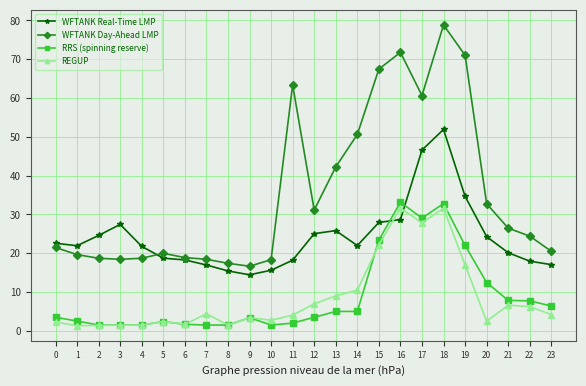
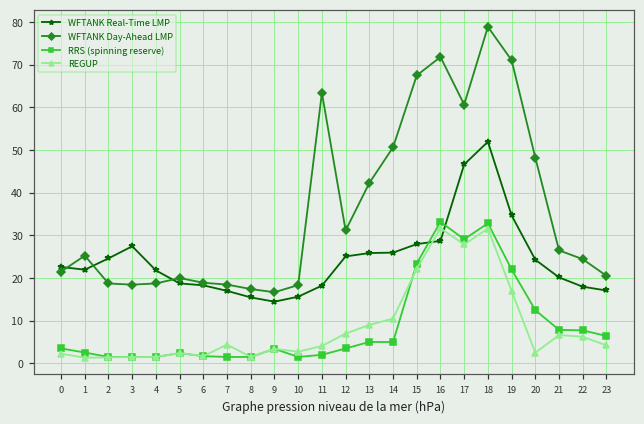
  {
    "WFTANK Real-Time LMP": {
      "0": 23,
      "1": 22,
      "2": 25,
      "3": 27,
      "4": 22,
      "5": 19,
      "7": 17,
      "8": 15,
      "9": 14,
      "10": 16,
      "11": 18,
      "12": 25,
      "13": 26,
-     "14": 22,
+     "14": 26,
      "15": 28,
      "16": 29,
      "17": 47,
      "18": 52,
      "19": 35,
      "20": 24,
      "21": 20,
      "22": 18,
      "23": 17
    },
    "WFTANK Day-Ahead LMP": {
      "0": 21,
-     "1": 20,
+     "1": 25,
      "2": 19,
      "3": 18,
      "4": 19,
      "5": 20,
      "7": 18,
      "8": 17,
      "9": 17,
      "10": 18,
      "11": 63,
      "12": 31,
      "13": 42,
      "14": 51,
      "15": 67,
      "16": 72,
      "17": 61,
      "18": 79,
      "19": 71,
-     "20": 33,
+     "20": 48,
      "21": 26,
      "22": 24,
      "23": 21
    },
    "RRS (spinning reserve)": {
      "0": 4,
      "1": 3,
      "7": 2,
      "10": 2,
      "11": 2,
      "12": 4,
      "13": 5,
      "14": 5,
      "15": 23,
      "16": 33,
      "17": 29,
      "18": 33,
      "19": 22,
      "20": 12,
      "21": 8,
      "22": 8,
      "23": 6
    },
    "REGUP": {
      "0": 2,
      "1": 1,
      "7": 4,
      "10": 3,
      "11": 4,
      "12": 7,
      "13": 9,
      "14": 10,
      "15": 22,
      "16": 32,
      "17": 28,
      "18": 32,
      "19": 17,
      "20": 2,
      "21": 7,
      "22": 6,
      "23": 4
    }
  }
